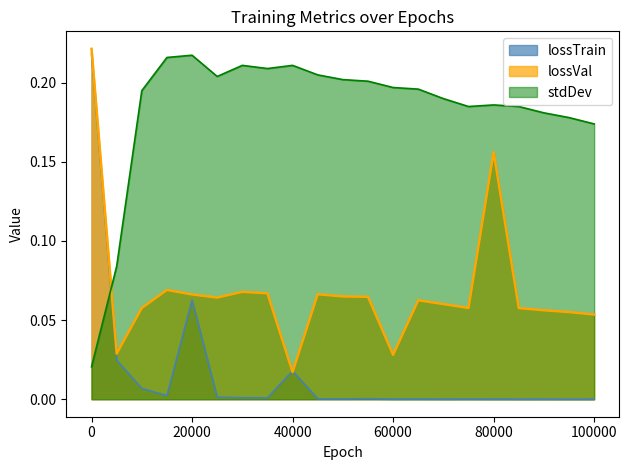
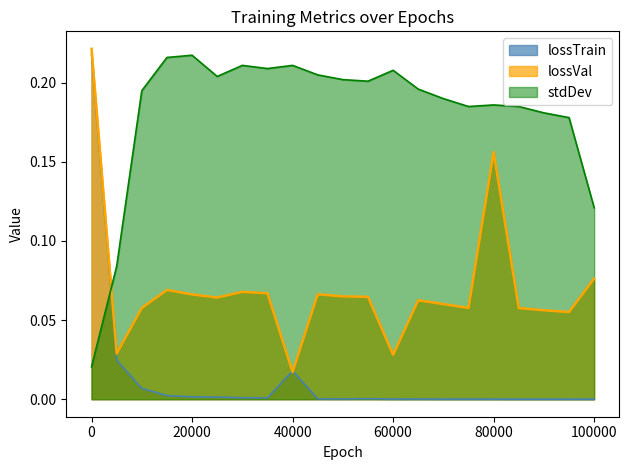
  {
    "lossTrain": {
      "0": 0.218,
-     "20000": 0.063,
+     "20000": 0.001,
      "60000": 0.000,
      "80000": 0.000,
      "100000": 0.000
    },
    "lossVal": {
      "0": 0.221,
      "20000": 0.066,
      "60000": 0.028,
      "80000": 0.156,
-     "100000": 0.054
+     "100000": 0.076
    },
    "stdDev": {
      "0": 0.020,
      "20000": 0.217,
      "40000": 0.211,
-     "60000": 0.197,
+     "60000": 0.208,
      "80000": 0.186,
-     "100000": 0.174
+     "100000": 0.121
    }
  }
